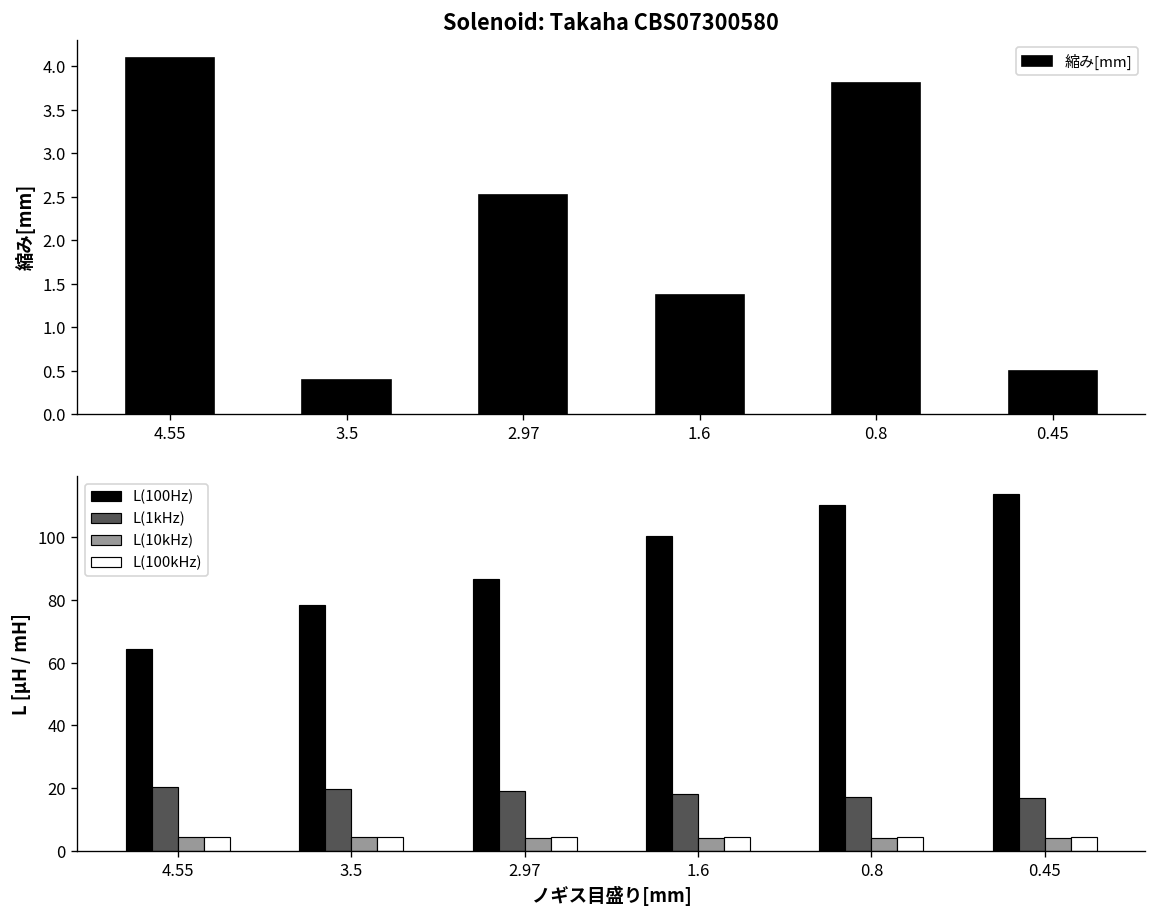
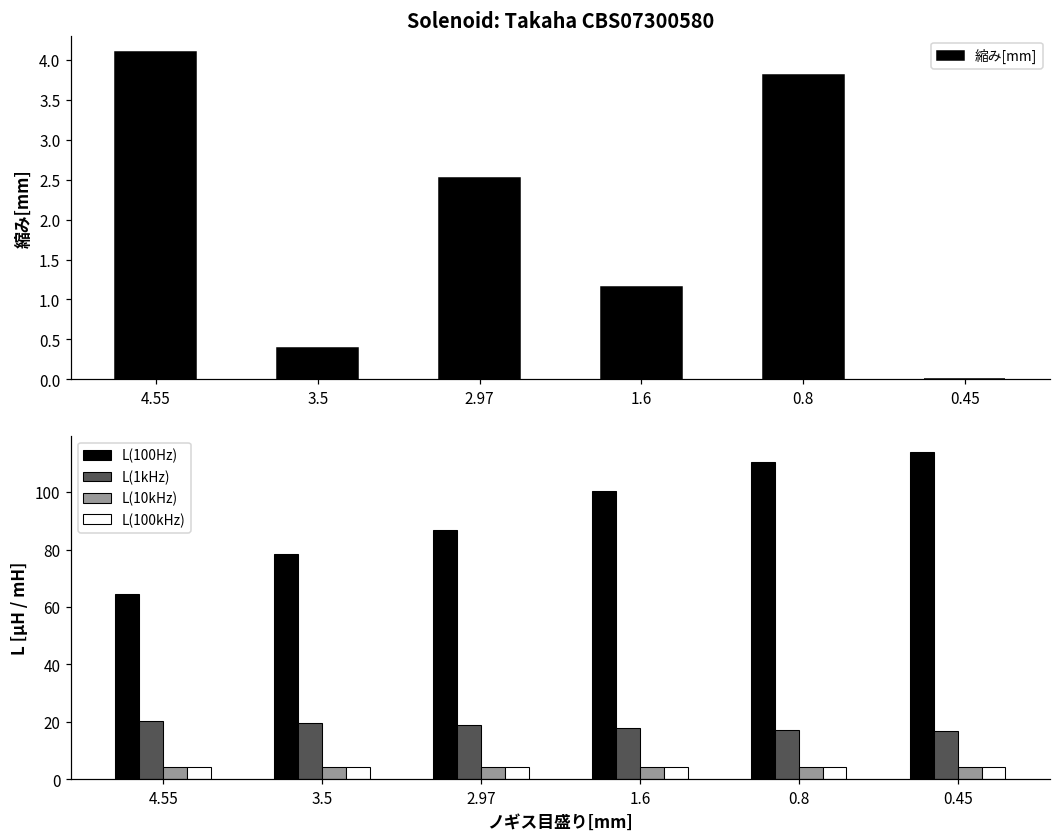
  {
    "Solenoid: Takaha CBS07300580": {
      "4.55": 4.1,
      "3.5": 0.4,
      "2.97": 2.5,
-     "1.6": 1.4,
+     "1.6": 1.2,
      "0.8": 3.8,
-     "0.45": 0.5
+     "0.45": 0.0
    }
  }
